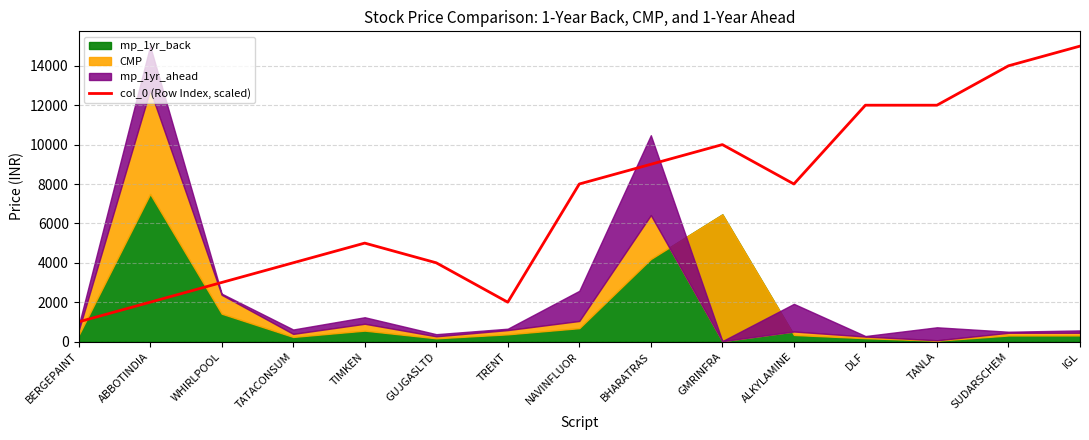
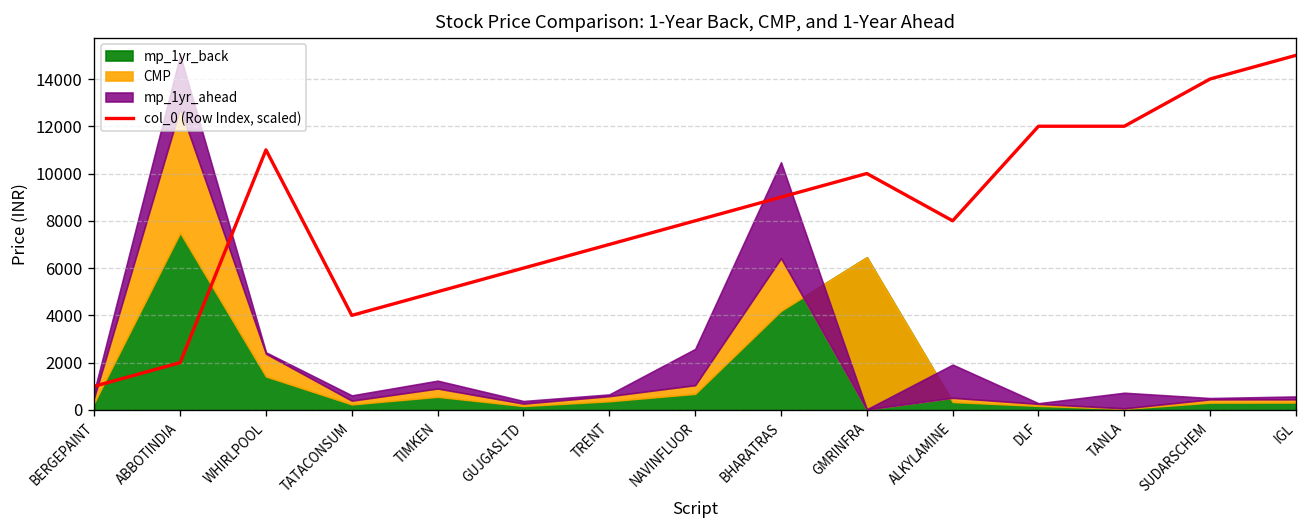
  {
    "col_0 (Row Index, scaled)": {
      "BERGEPAINT": 1000,
      "ABBOTINDIA": 2000,
-     "WHIRLPOOL": 3000,
+     "WHIRLPOOL": 11000,
      "TATACONSUM": 4000,
      "TIMKEN": 5000,
-     "GUJGASLTD": 4000,
-     "TRENT": 2000,
+     "GUJGASLTD": 6000,
+     "TRENT": 7000,
      "NAVINFLUOR": 8000,
      "BHARATRAS": 9000,
      "GMRINFRA": 10000,
      "ALKYLAMINE": 8000,
      "DLF": 12000,
      "TANLA": 12000,
      "SUDARSCHEM": 14000,
      "IGL": 15000
    },
    "mp_1yr_back": {
      "BERGEPAINT": 300,
      "ABBOTINDIA": 7500,
      "WHIRLPOOL": 1400,
      "TATACONSUM": 200,
      "TIMKEN": 600,
      "TRENT": 400,
      "NAVINFLUOR": 700,
      "BHARATRAS": 4200,
      "ALKYLAMINE": 300,
      "SUDARSCHEM": 300,
      "IGL": 300
    }
  }
